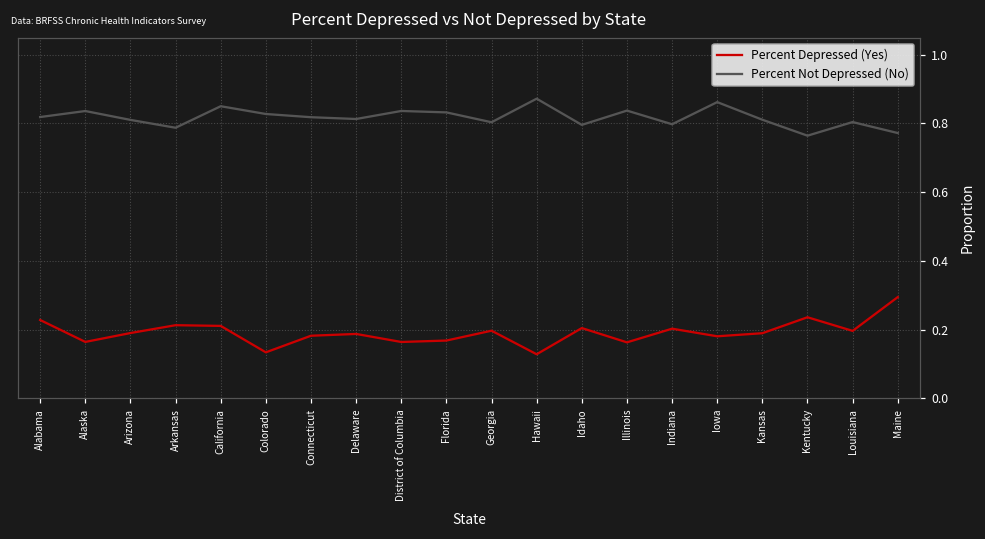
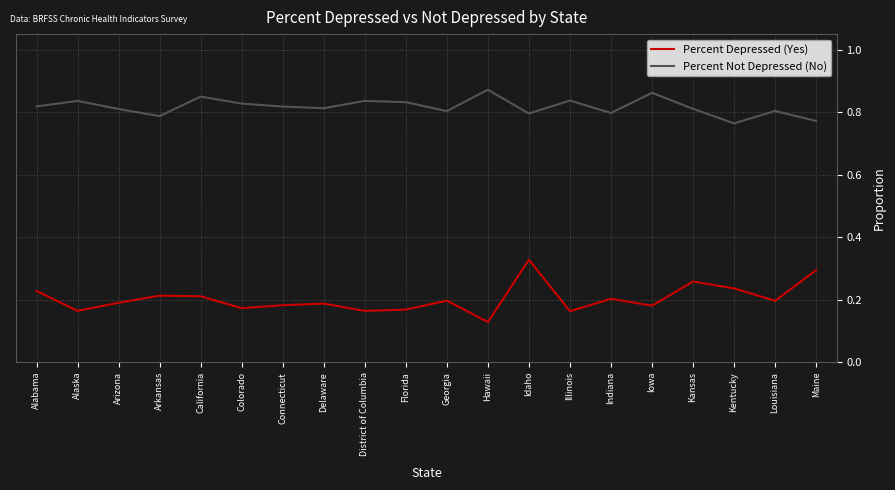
  {
    "Percent Depressed (Yes)": {
      "Alabama": 0.23,
      "Alaska": 0.16,
      "Arizona": 0.19,
      "Arkansas": 0.21,
      "California": 0.21,
-     "Colorado": 0.13,
+     "Colorado": 0.17,
      "Connecticut": 0.18,
      "Delaware": 0.19,
      "District of Columbia": 0.16,
      "Florida": 0.17,
      "Georgia": 0.20,
      "Hawaii": 0.13,
-     "Idaho": 0.20,
+     "Idaho": 0.33,
      "Illinois": 0.16,
      "Indiana": 0.20,
      "Iowa": 0.18,
-     "Kansas": 0.19,
+     "Kansas": 0.26,
      "Kentucky": 0.24,
      "Louisiana": 0.20,
      "Maine": 0.29
    },
    "Percent Not Depressed (No)": {
      "Alabama": 0.82,
      "Alaska": 0.84,
      "Arizona": 0.81,
      "Arkansas": 0.79,
      "California": 0.85,
      "Colorado": 0.83,
      "Connecticut": 0.82,
      "Delaware": 0.81,
      "District of Columbia": 0.84,
      "Florida": 0.83,
      "Georgia": 0.80,
      "Hawaii": 0.87,
      "Idaho": 0.80,
      "Illinois": 0.84,
      "Indiana": 0.80,
      "Iowa": 0.86,
      "Kansas": 0.81,
      "Kentucky": 0.76,
      "Louisiana": 0.80,
      "Maine": 0.77
    }
  }
